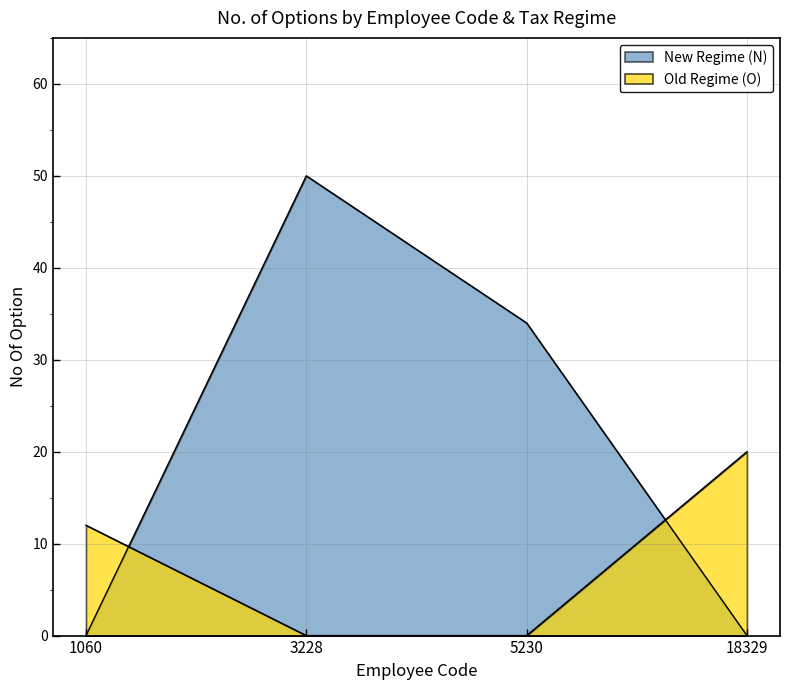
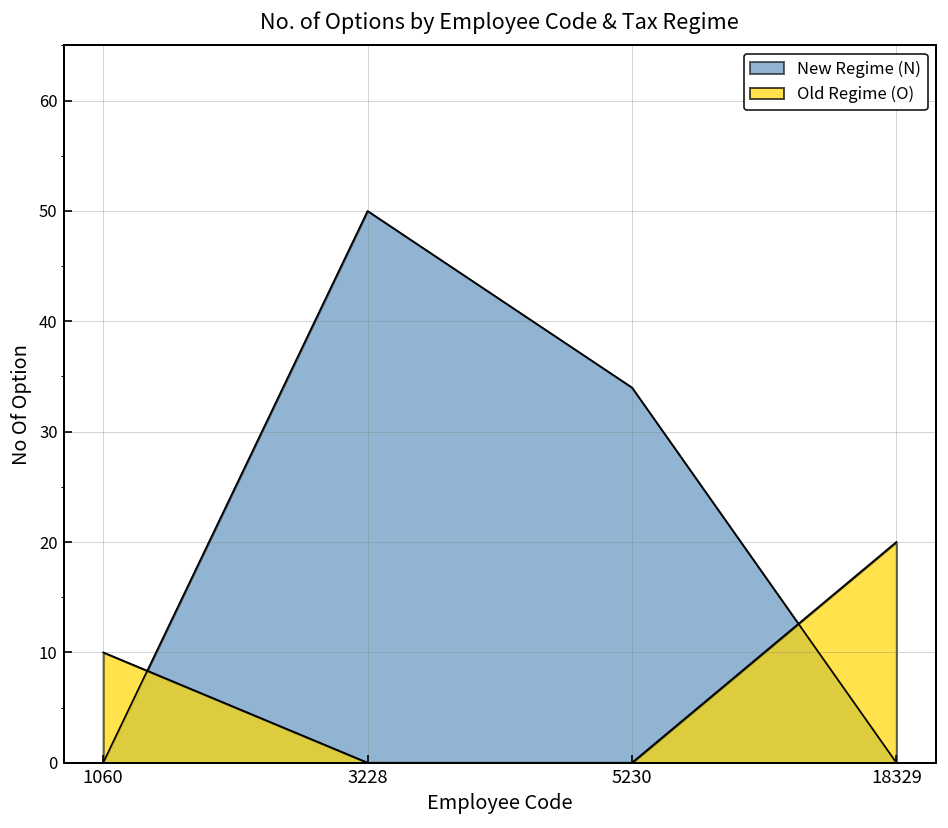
  {
    "New Regime (N)": {
      "1060": 0,
      "3228": 50,
      "5230": 34,
      "18329": 0
    },
    "Old Regime (O)": {
-     "1060": 12,
+     "1060": 10,
      "3228": 0,
      "5230": 0,
      "18329": 20
    }
  }
